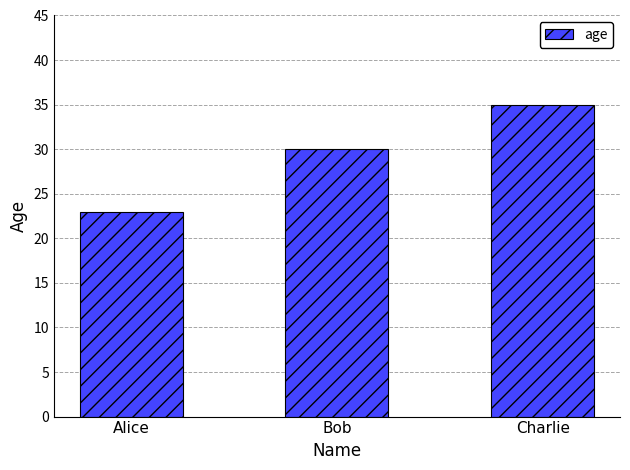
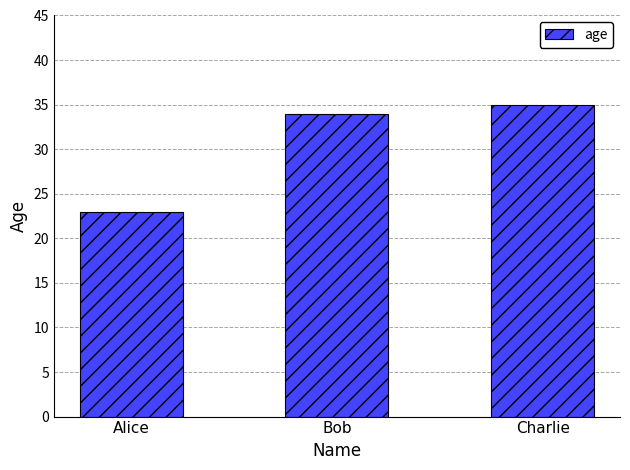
  {
    "Alice": 23,
-   "Bob": 30,
+   "Bob": 34,
    "Charlie": 35
  }
